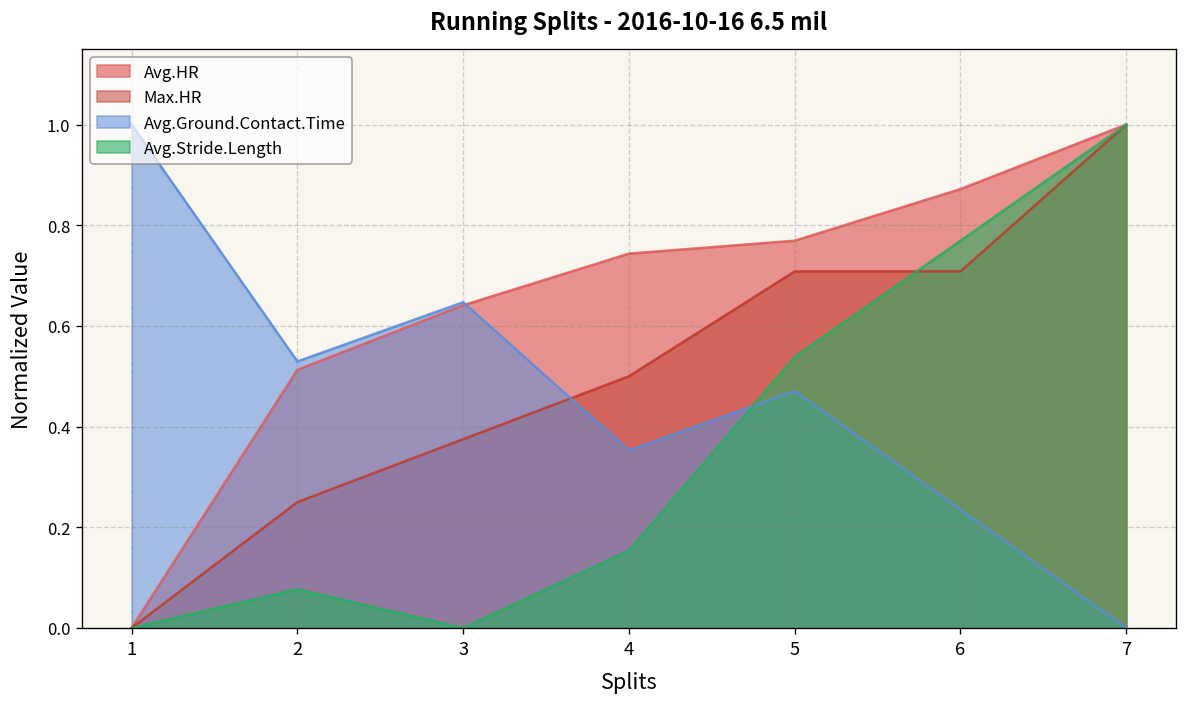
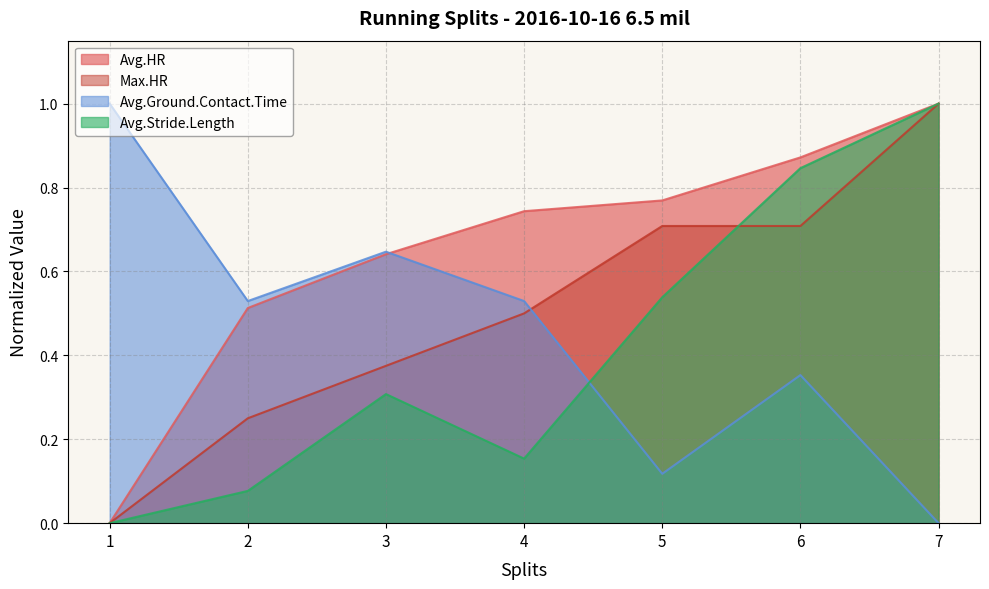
  {
    "Avg.Ground.Contact.Time": {
      "2": 0.53,
-     "4": 0.35,
-     "5": 0.47,
-     "6": 0.24,
+     "4": 0.53,
+     "5": 0.12,
+     "6": 0.35,
      "7": 0.00
    },
    "Avg.Stride.Length": {
      "2": 0.08,
-     "3": 0.00,
+     "3": 0.31,
      "4": 0.15,
      "5": 0.54,
-     "6": 0.77
+     "6": 0.85
    }
  }
